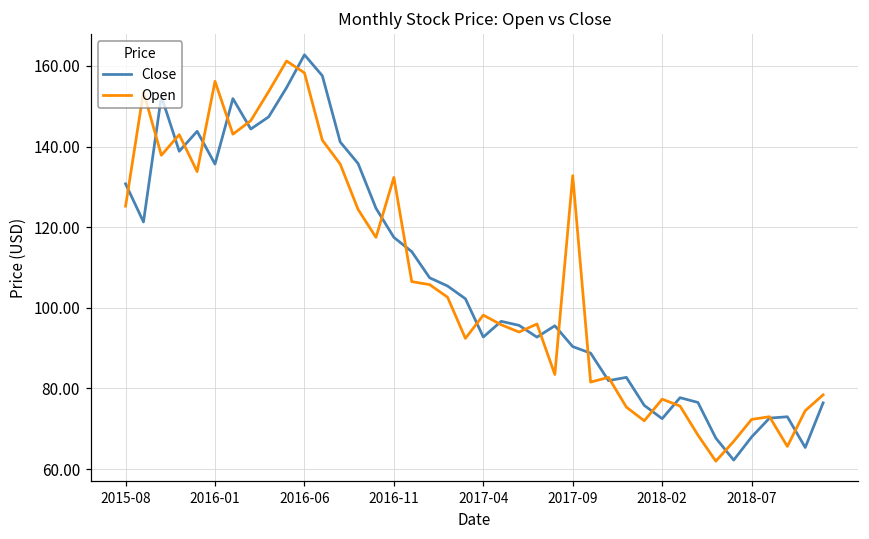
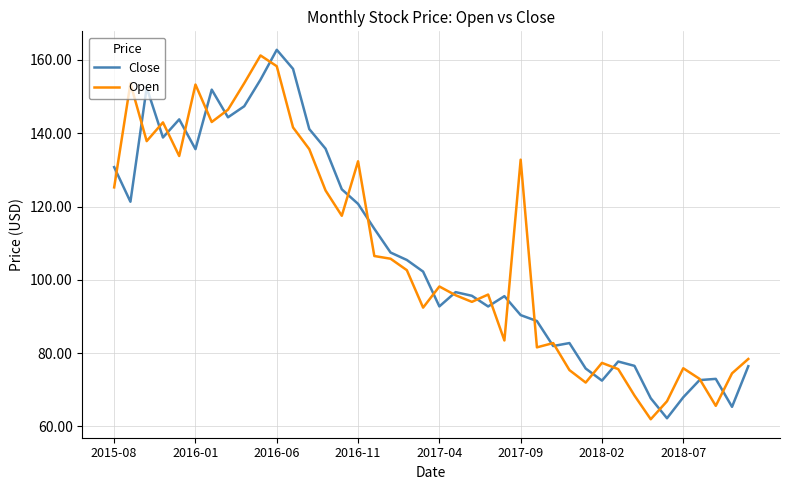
  {
    "Close": {
      "2015-08": 131,
      "2016-01": 136,
      "2016-06": 163,
-     "2016-11": 117,
+     "2016-11": 121,
      "2017-04": 93,
      "2017-09": 90,
      "2018-02": 73,
      "2018-07": 68
    },
    "Open": {
      "2015-08": 125,
-     "2016-01": 156,
+     "2016-01": 153,
      "2016-06": 158,
      "2016-11": 132,
      "2017-04": 98,
      "2017-09": 133,
      "2018-02": 77,
-     "2018-07": 72
+     "2018-07": 76
    }
  }
